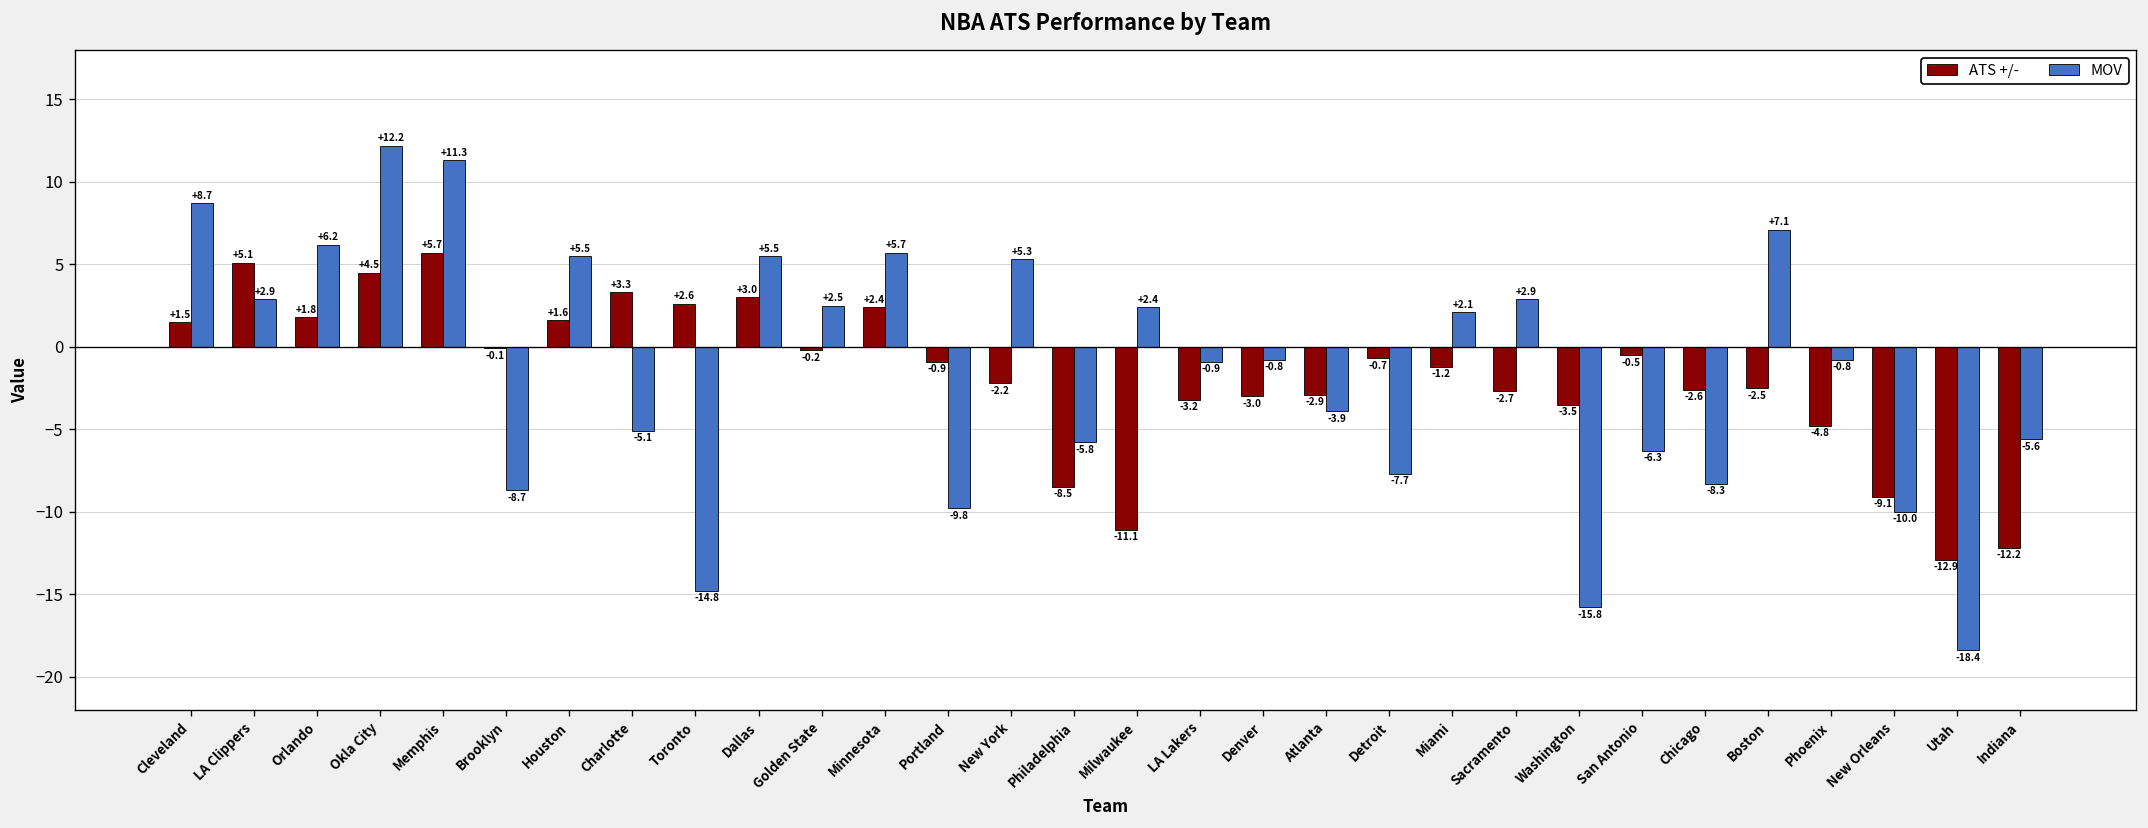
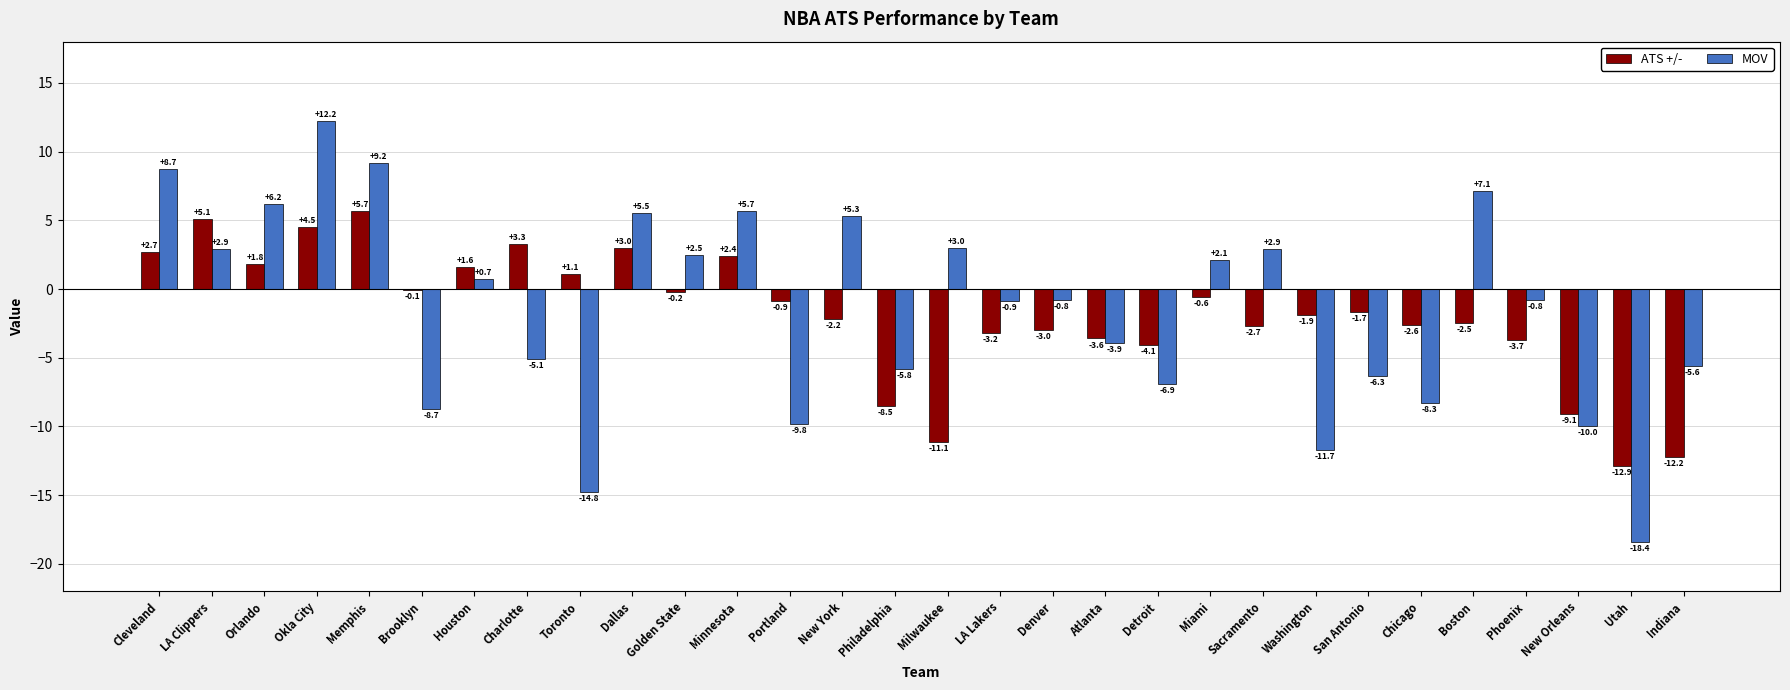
  {
    "ATS +/-": {
-     "Cleveland": "+1.5",
+     "Cleveland": "+2.7",
      "LA Clippers": "+5.1",
      "Orlando": "+1.8",
      "Okla City": "+4.5",
      "Memphis": "+5.7",
      "Brooklyn": "-0.1",
      "Houston": "+1.6",
      "Charlotte": "+3.3",
-     "Toronto": "+2.6",
+     "Toronto": "+1.1",
      "Dallas": "+3.0",
      "Golden State": "-0.2",
      "Minnesota": "+2.4",
      "Portland": "-0.9",
      "New York": "-2.2",
      "Philadelphia": "-8.5",
      "Milwaukee": "-11.1",
      "LA Lakers": "-3.2",
      "Denver": "-3.0",
-     "Atlanta": "-2.9",
-     "Detroit": "-0.7",
-     "Miami": "-1.2",
+     "Atlanta": "-3.6",
+     "Detroit": "-4.1",
+     "Miami": "-0.6",
      "Sacramento": "-2.7",
-     "Washington": "-3.5",
-     "San Antonio": "-0.5",
+     "Washington": "-1.9",
+     "San Antonio": "-1.7",
      "Chicago": "-2.6",
      "Boston": "-2.5",
-     "Phoenix": "-4.8",
+     "Phoenix": "-3.7",
      "New Orleans": "-9.1",
      "Utah": "-12.9",
      "Indiana": "-12.2"
    },
    "MOV": {
      "Cleveland": "+8.7",
      "LA Clippers": "+2.9",
      "Orlando": "+6.2",
      "Okla City": "+12.2",
-     "Memphis": "+11.3",
+     "Memphis": "+9.2",
      "Brooklyn": "-8.7",
-     "Houston": "+5.5",
+     "Houston": "+0.7",
      "Charlotte": "-5.1",
      "Toronto": "-14.8",
      "Dallas": "+5.5",
      "Golden State": "+2.5",
      "Minnesota": "+5.7",
      "Portland": "-9.8",
      "New York": "+5.3",
      "Philadelphia": "-5.8",
-     "Milwaukee": "+2.4",
+     "Milwaukee": "+3.0",
      "LA Lakers": "-0.9",
      "Denver": "-0.8",
      "Atlanta": "-3.9",
-     "Detroit": "-7.7",
+     "Detroit": "-6.9",
      "Miami": "+2.1",
      "Sacramento": "+2.9",
-     "Washington": "-15.8",
+     "Washington": "-11.7",
      "San Antonio": "-6.3",
      "Chicago": "-8.3",
      "Boston": "+7.1",
      "Phoenix": "-0.8",
      "New Orleans": "-10.0",
      "Utah": "-18.4",
      "Indiana": "-5.6"
    }
  }
